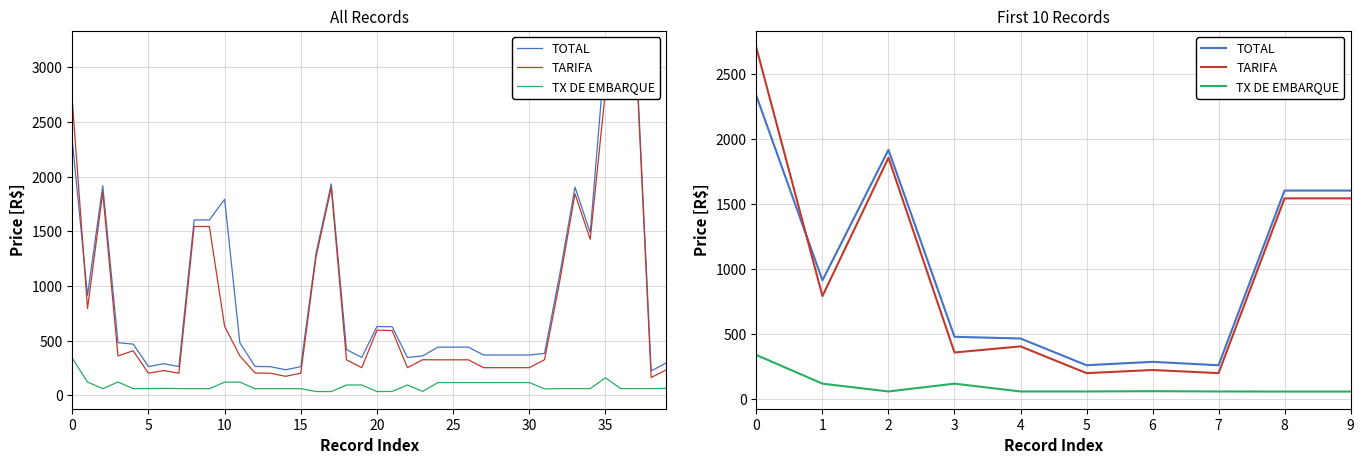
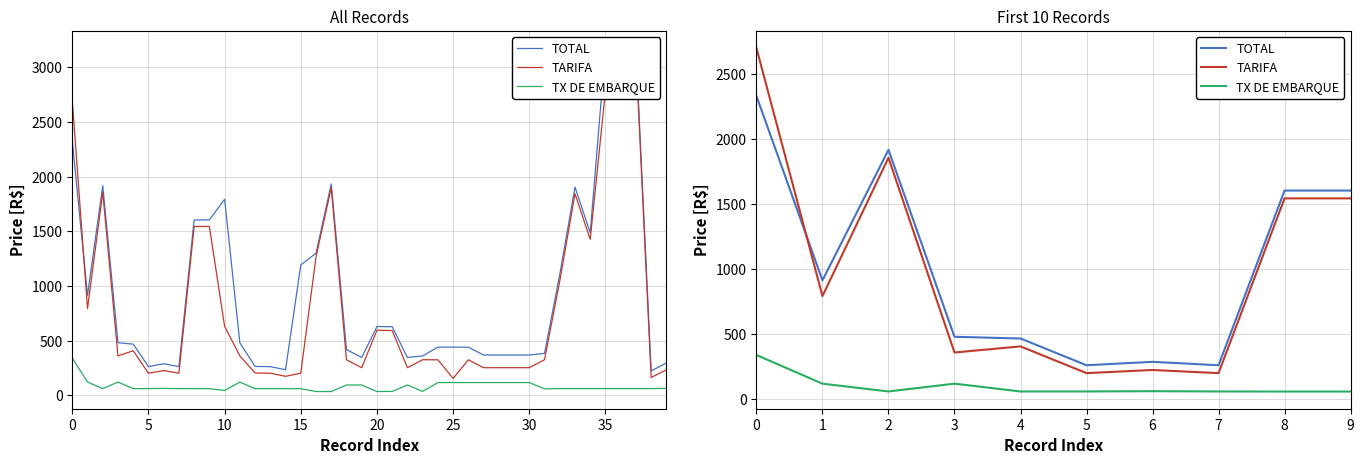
  {
    "All Records": {
      "TOTAL": {
        "0": 2330,
        "5": 260,
        "10": 1790,
-       "15": 260,
+       "15": 1190,
        "20": 630,
        "25": 440,
        "30": 370
      },
      "TARIFA": {
        "0": 2700,
        "5": 200,
        "10": 630,
        "15": 200,
        "20": 600,
-       "25": 320,
+       "25": 150,
        "30": 250
      },
      "TX DE EMBARQUE": {
        "0": 340,
        "5": 60,
-       "10": 120,
+       "10": 40,
        "15": 60,
        "20": 30,
        "25": 120,
        "30": 120,
-       "35": 160
+       "35": 60
      }
    },
    "First 10 Records": {
      "TOTAL": {
        "0": 2330,
        "1": 910,
        "2": 1920,
        "3": 480,
        "4": 470,
        "5": 260,
        "6": 290,
        "7": 260,
        "8": 1600,
        "9": 1600
      },
      "TARIFA": {
        "0": 2700,
        "1": 790,
        "2": 1860,
        "3": 360,
        "4": 410,
        "5": 200,
        "6": 230,
        "7": 200,
        "8": 1540,
        "9": 1540
      },
      "TX DE EMBARQUE": {
        "0": 340,
        "1": 120,
        "2": 60,
        "3": 120,
        "4": 60,
        "5": 60,
        "6": 60,
        "7": 60,
        "8": 60,
        "9": 60
      }
    }
  }
